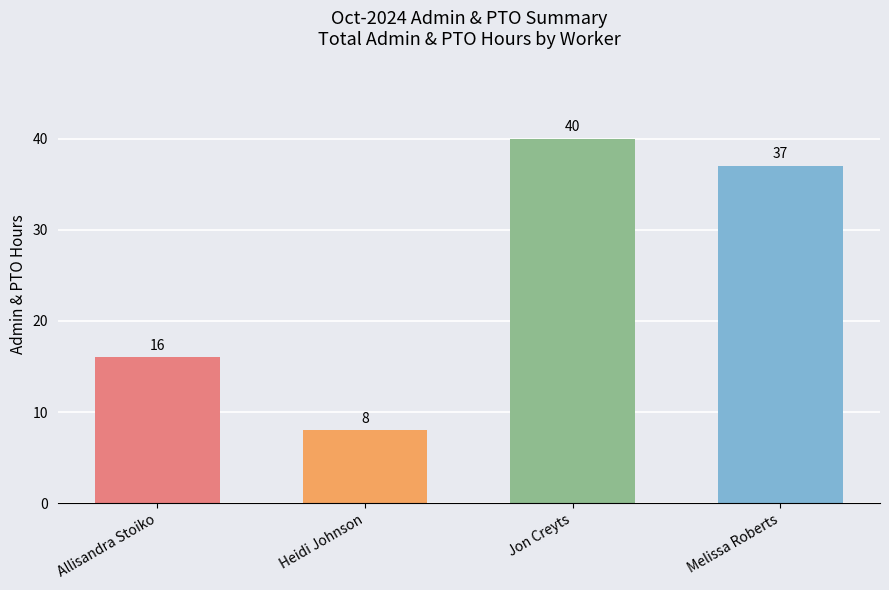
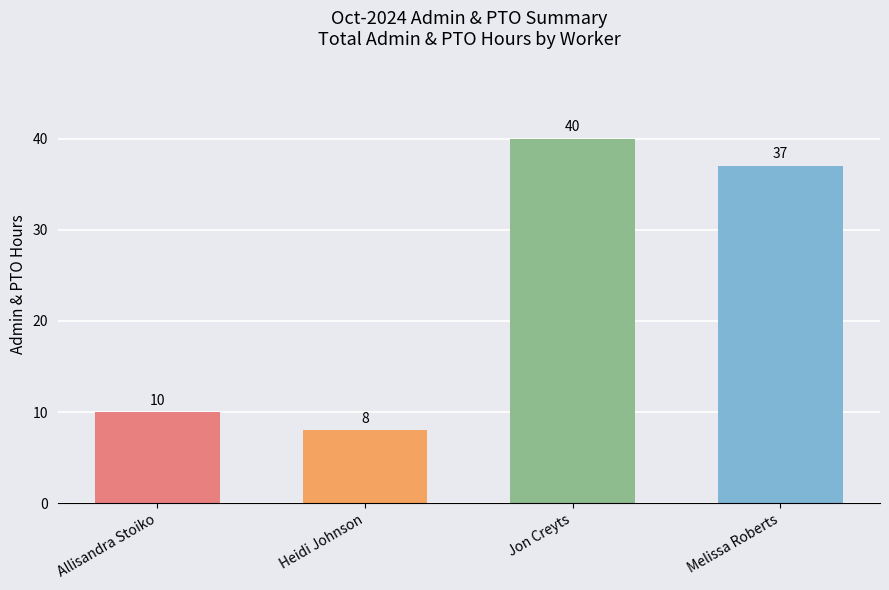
  {
-   "Allisandra Stoiko": 16,
+   "Allisandra Stoiko": 10,
    "Heidi Johnson": 8,
    "Jon Creyts": 40,
    "Melissa Roberts": 37
  }
